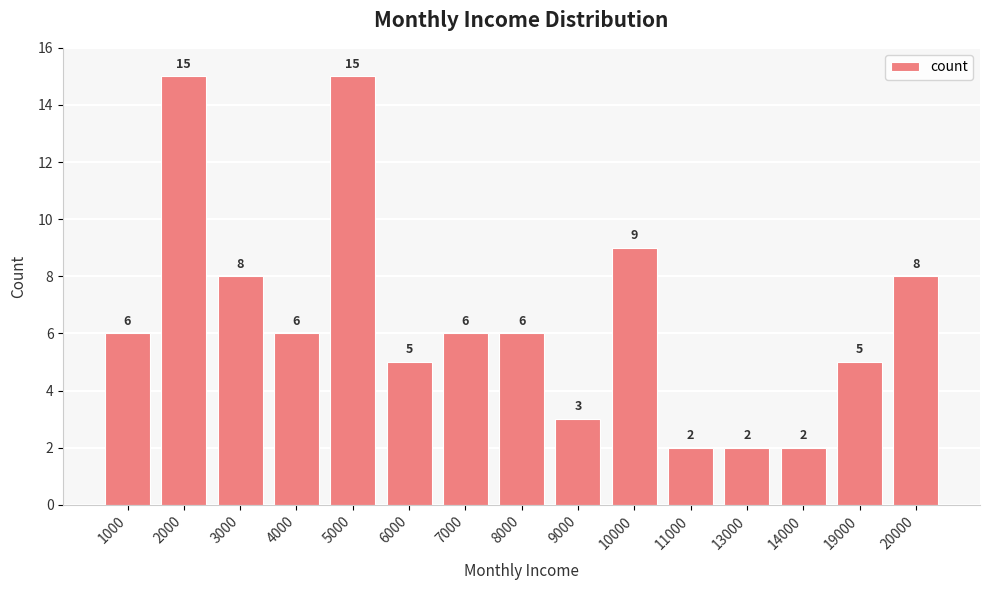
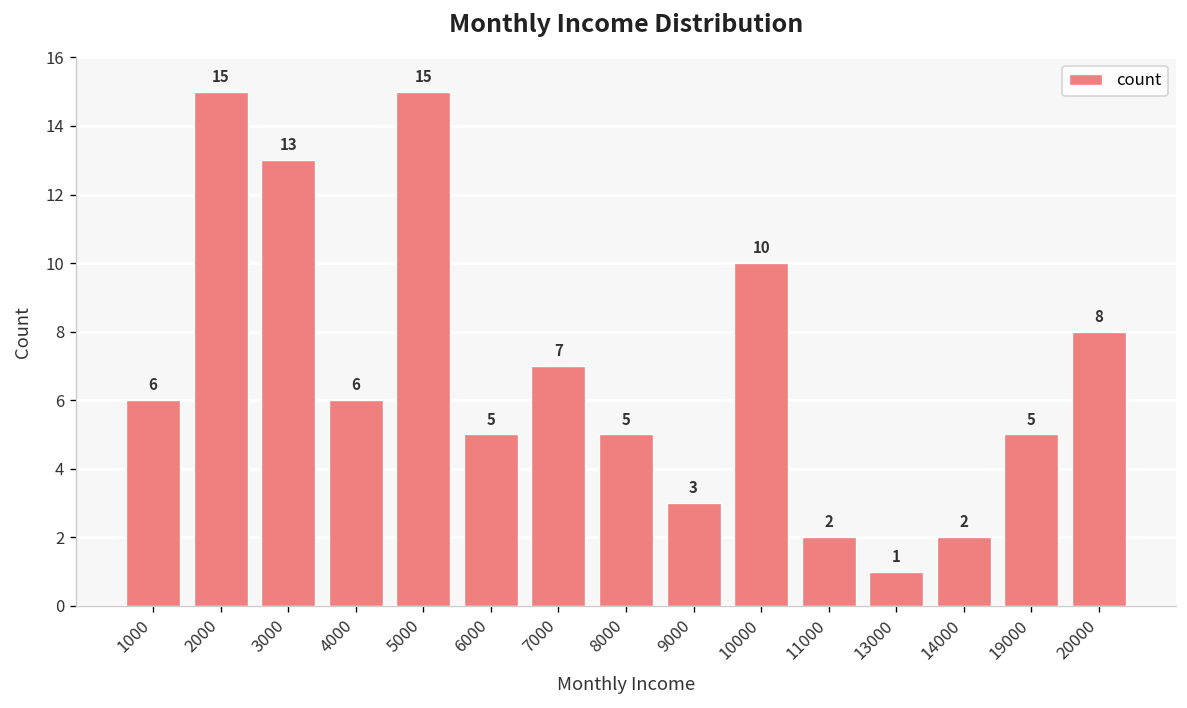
  {
    "1000": 6,
    "2000": 15,
-   "3000": 8,
+   "3000": 13,
    "4000": 6,
    "5000": 15,
    "6000": 5,
-   "7000": 6,
-   "8000": 6,
+   "7000": 7,
+   "8000": 5,
    "9000": 3,
-   "10000": 9,
+   "10000": 10,
    "11000": 2,
-   "13000": 2,
+   "13000": 1,
    "14000": 2,
    "19000": 5,
    "20000": 8
  }
